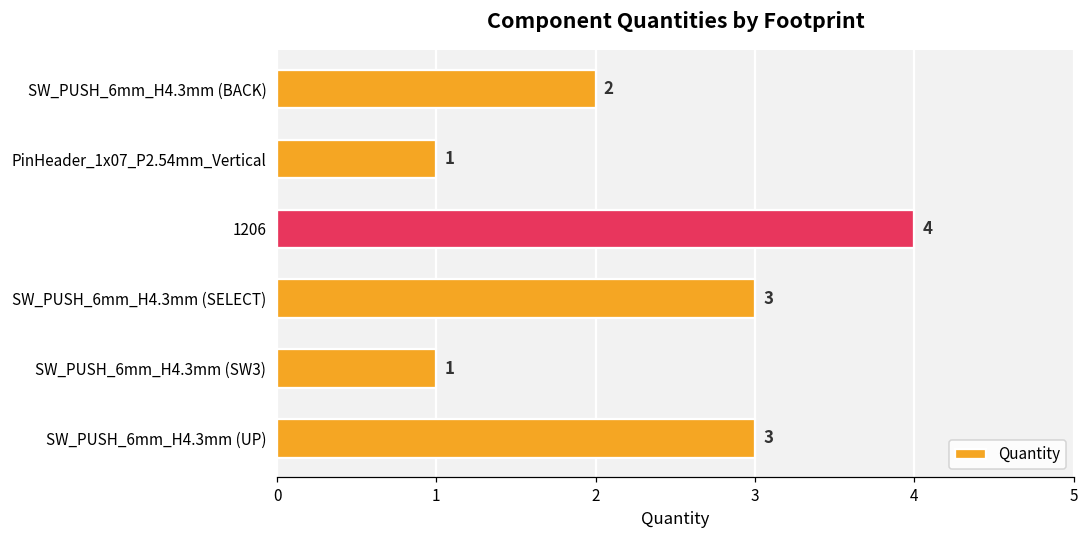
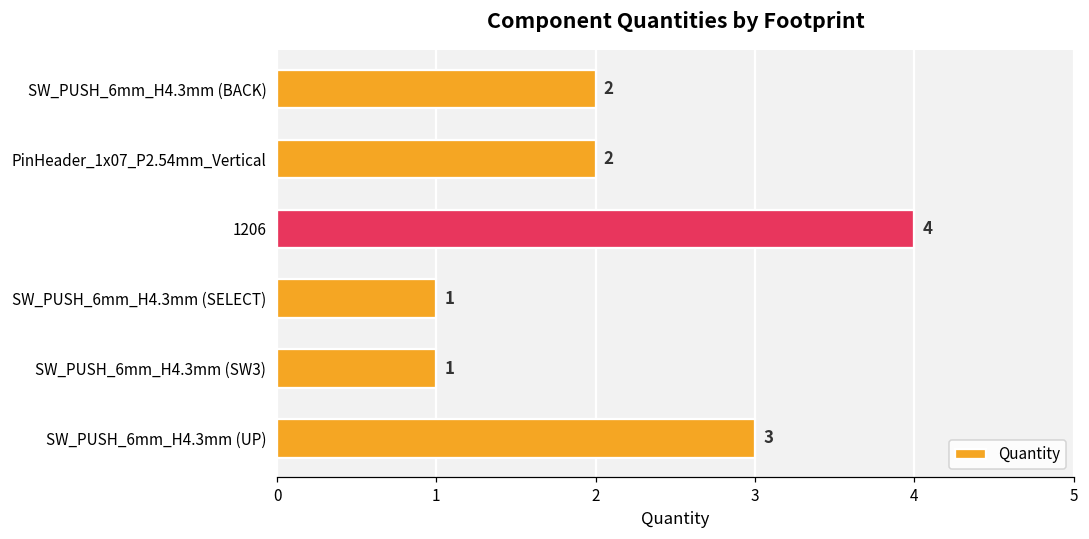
  {
    "SW_PUSH_6mm_H4.3mm (BACK)": 2,
-   "PinHeader_1x07_P2.54mm_Vertical": 1,
+   "PinHeader_1x07_P2.54mm_Vertical": 2,
    "1206": 4,
-   "SW_PUSH_6mm_H4.3mm (SELECT)": 3,
+   "SW_PUSH_6mm_H4.3mm (SELECT)": 1,
    "SW_PUSH_6mm_H4.3mm (SW3)": 1,
    "SW_PUSH_6mm_H4.3mm (UP)": 3
  }
